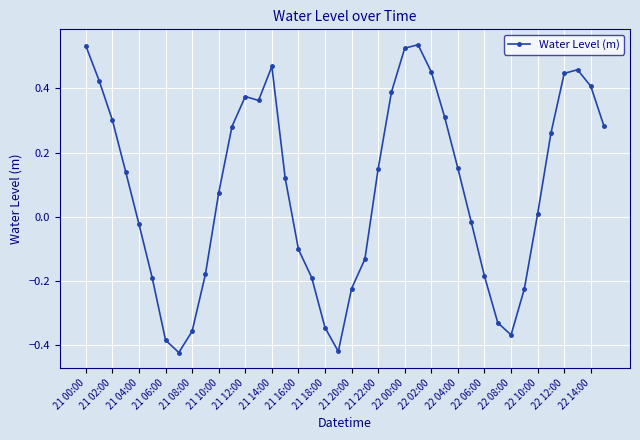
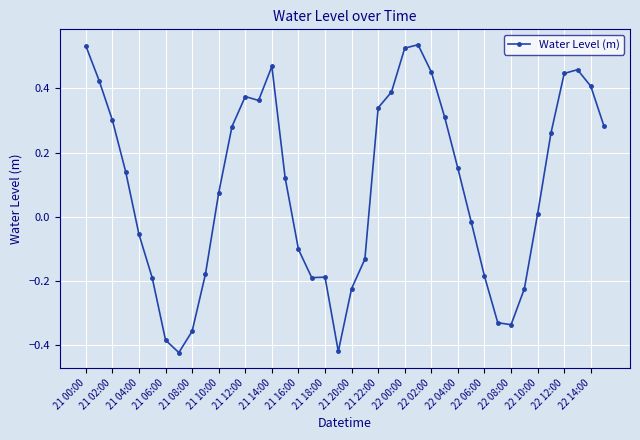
  {
    "21 00:00": 0.53,
    "21 02:00": 0.30,
-   "21 04:00": -0.02,
+   "21 04:00": -0.06,
    "21 06:00": -0.39,
    "21 08:00": -0.36,
    "21 10:00": 0.07,
    "21 12:00": 0.37,
    "21 14:00": 0.47,
    "21 16:00": -0.10,
-   "21 18:00": -0.35,
+   "21 18:00": -0.19,
    "21 20:00": -0.22,
-   "21 22:00": 0.15,
+   "21 22:00": 0.34,
    "22 00:00": 0.53,
    "22 02:00": 0.45,
    "22 04:00": 0.15,
    "22 06:00": -0.19,
-   "22 08:00": -0.37,
+   "22 08:00": -0.34,
    "22 10:00": 0.01,
    "22 12:00": 0.45,
    "22 14:00": 0.41
  }
